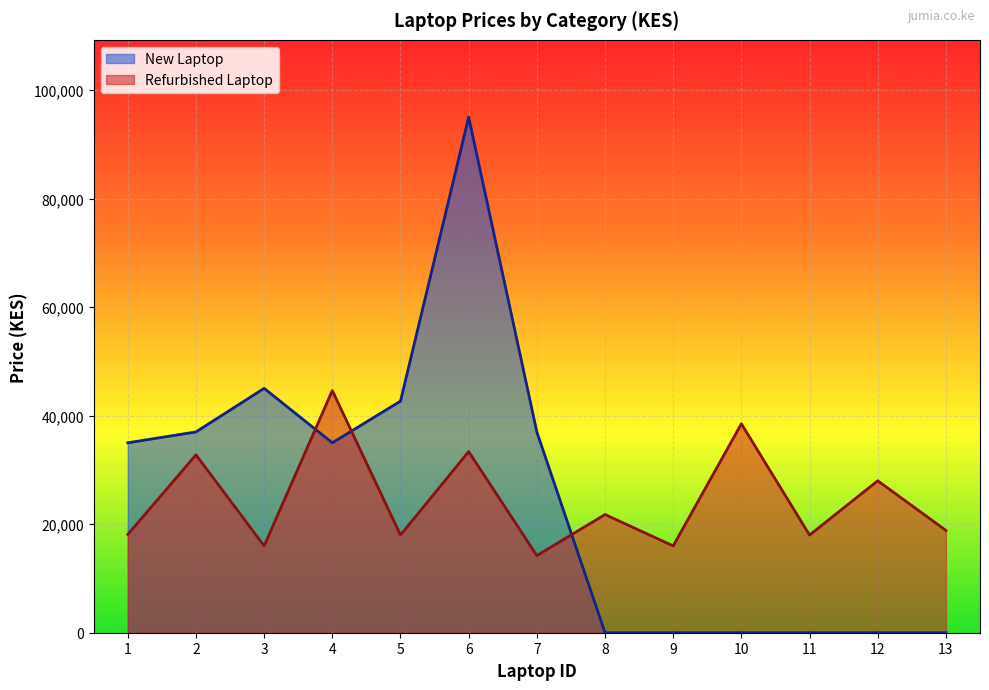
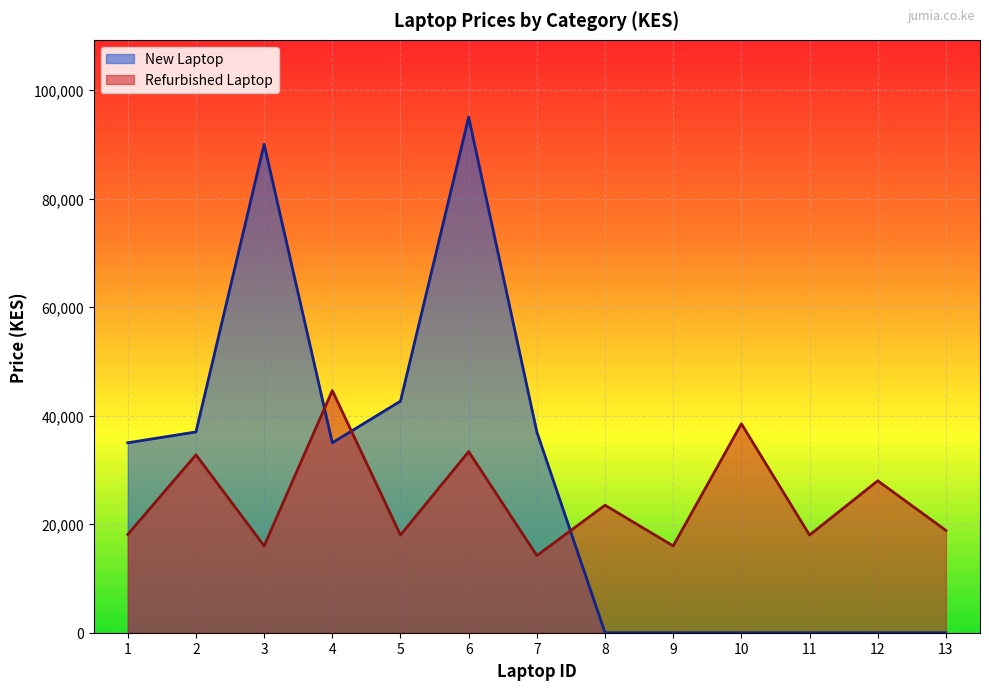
  {
    "New Laptop": {
      "1": "35,000",
      "2": "37,000",
-     "3": "45,000",
+     "3": "90,000",
      "4": "35,000",
      "5": "43,000",
      "6": "95,000",
      "7": "37,000",
      "8": "0",
      "9": "0",
      "10": "0",
      "11": "0",
      "12": "0",
      "13": "0"
    },
    "Refurbished Laptop": {
      "1": "18,000",
      "2": "33,000",
      "3": "16,000",
      "4": "45,000",
      "5": "18,000",
      "6": "33,000",
      "7": "14,000",
-     "8": "22,000",
+     "8": "24,000",
      "9": "16,000",
      "10": "39,000",
      "11": "18,000",
      "12": "28,000",
      "13": "19,000"
    }
  }
